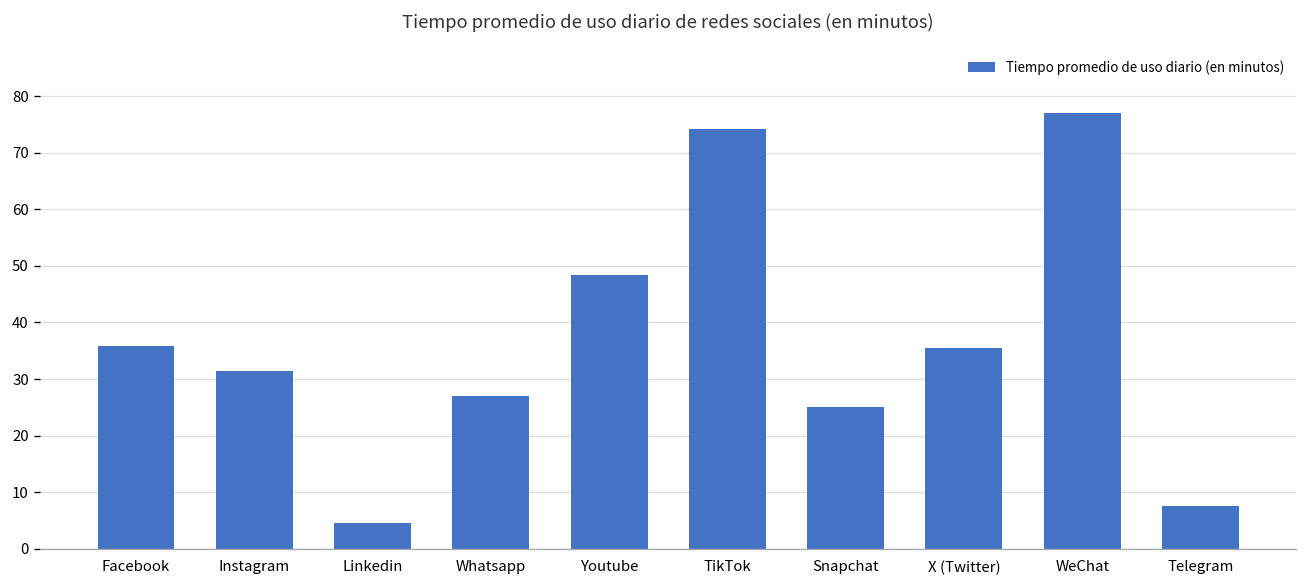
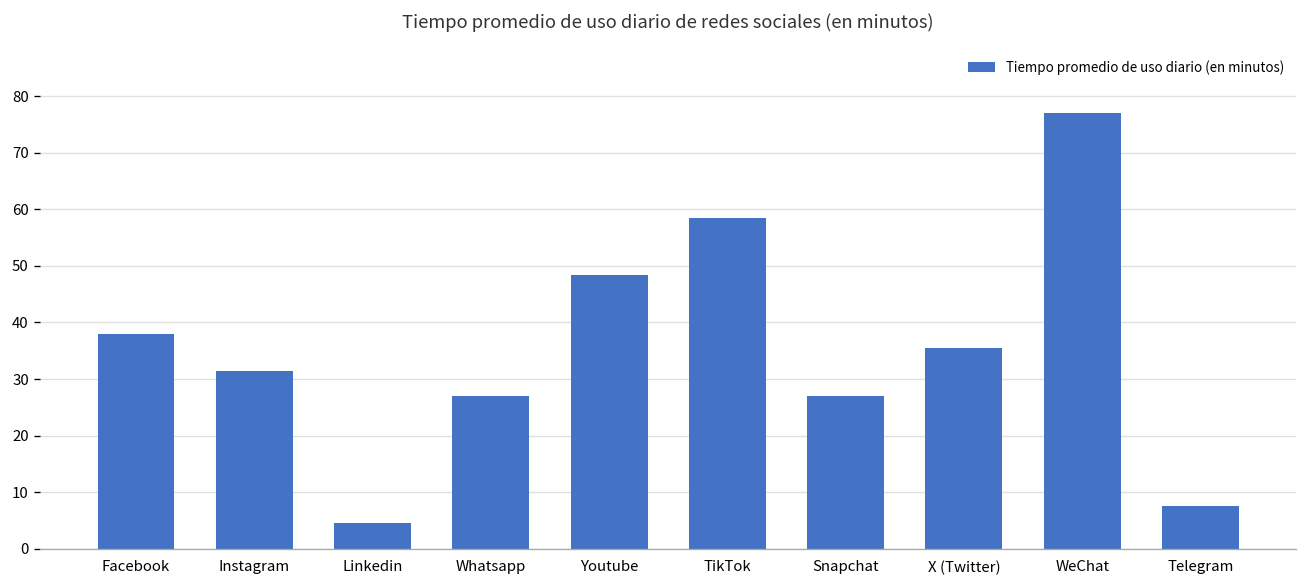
  {
-   "Facebook": 36,
+   "Facebook": 38,
    "Instagram": 31,
    "Linkedin": 5,
    "Whatsapp": 27,
    "Youtube": 48,
-   "TikTok": 74,
-   "Snapchat": 25,
+   "TikTok": 58,
+   "Snapchat": 27,
    "X (Twitter)": 35,
    "WeChat": 77,
    "Telegram": 8
  }
